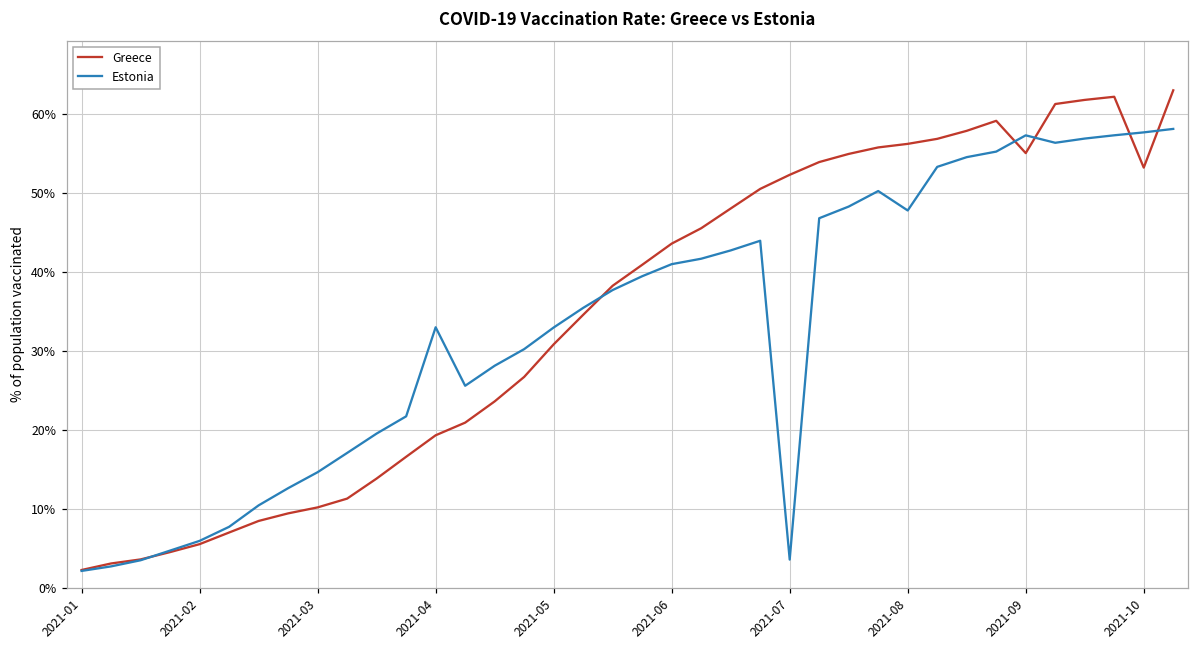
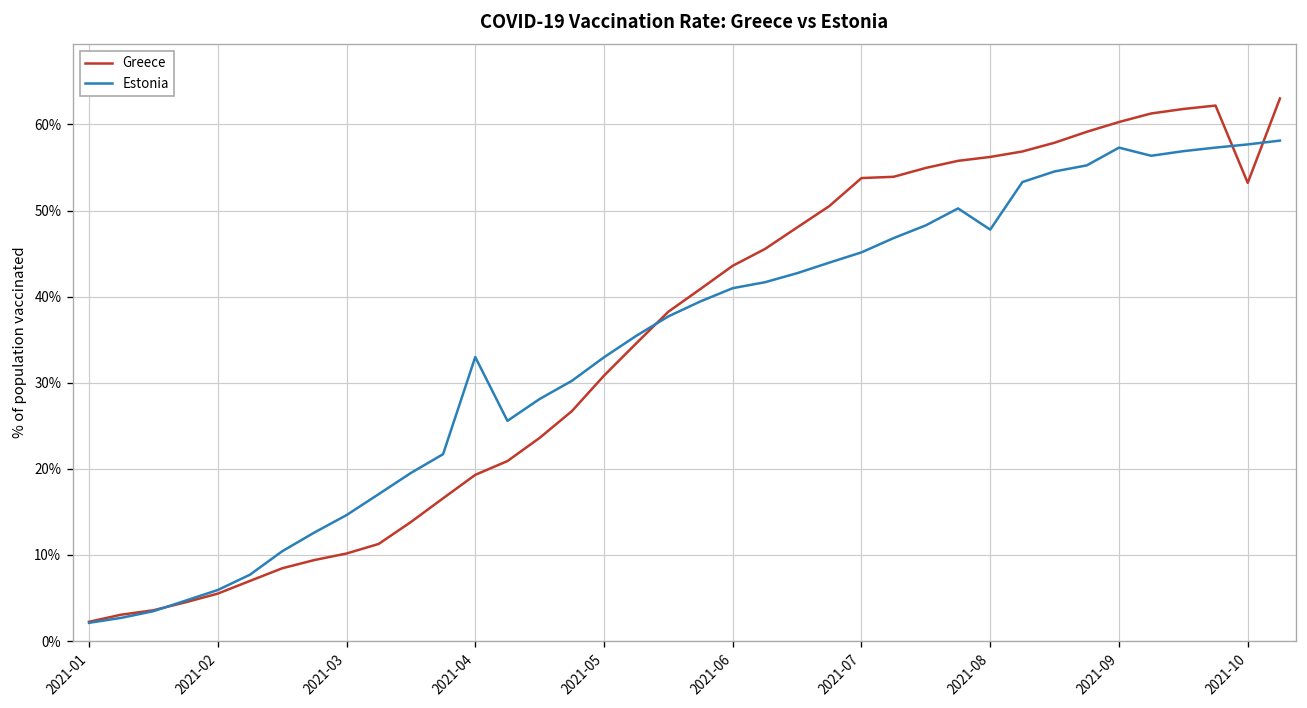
  {
    "Greece": {
      "2021-02": "6%",
      "2021-03": "10%",
      "2021-04": "19%",
      "2021-05": "31%",
      "2021-06": "44%",
-     "2021-07": "52%",
+     "2021-07": "54%",
      "2021-08": "56%",
-     "2021-09": "55%",
+     "2021-09": "60%",
      "2021-10": "53%"
    },
    "Estonia": {
      "2021-02": "6%",
      "2021-03": "15%",
      "2021-04": "33%",
      "2021-05": "33%",
      "2021-06": "41%",
-     "2021-07": "4%",
+     "2021-07": "45%",
      "2021-08": "48%",
      "2021-09": "57%",
      "2021-10": "58%"
    }
  }
